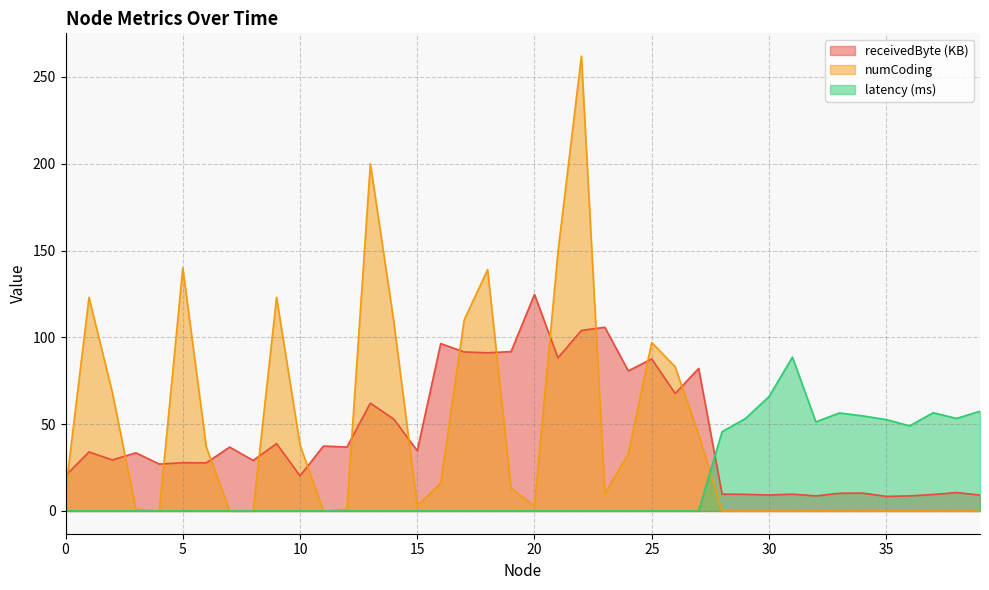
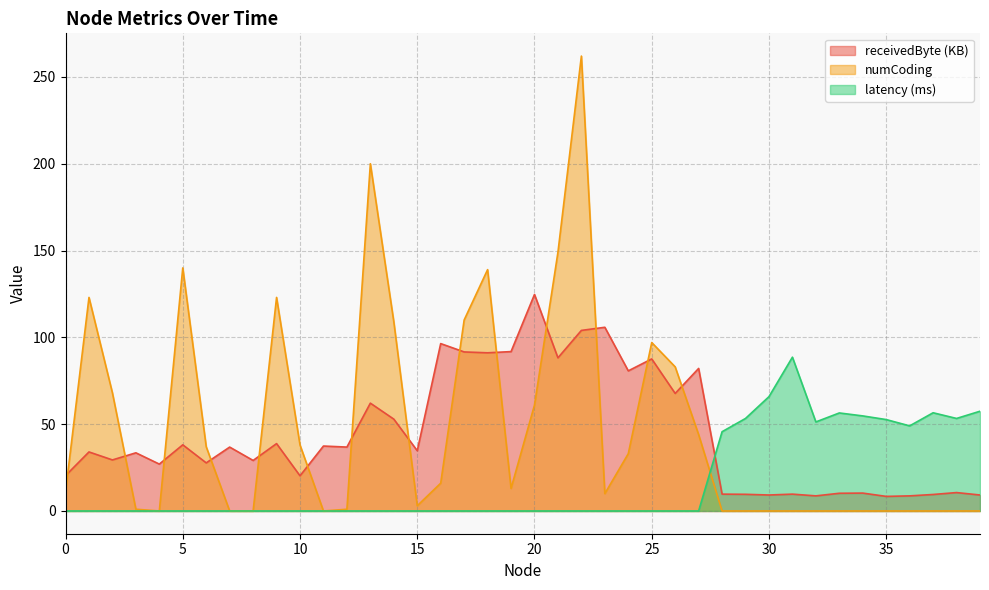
  {
    "receivedByte (KB)": {
      "0": 20,
-     "5": 28,
+     "5": 38,
      "10": 20,
      "15": 35,
      "20": 125,
      "25": 88,
      "30": 9,
      "35": 8
    },
    "numCoding": {
      "0": 11,
      "5": 140,
      "10": 38,
      "15": 3,
-     "20": 3,
+     "20": 61,
      "25": 97,
      "30": 0,
      "35": 0
    },
    "latency (ms)": {
      "0": 0,
      "5": 0,
      "10": 0,
      "15": 0,
      "20": 0,
      "25": 0,
      "30": 66,
      "35": 53
    }
  }
